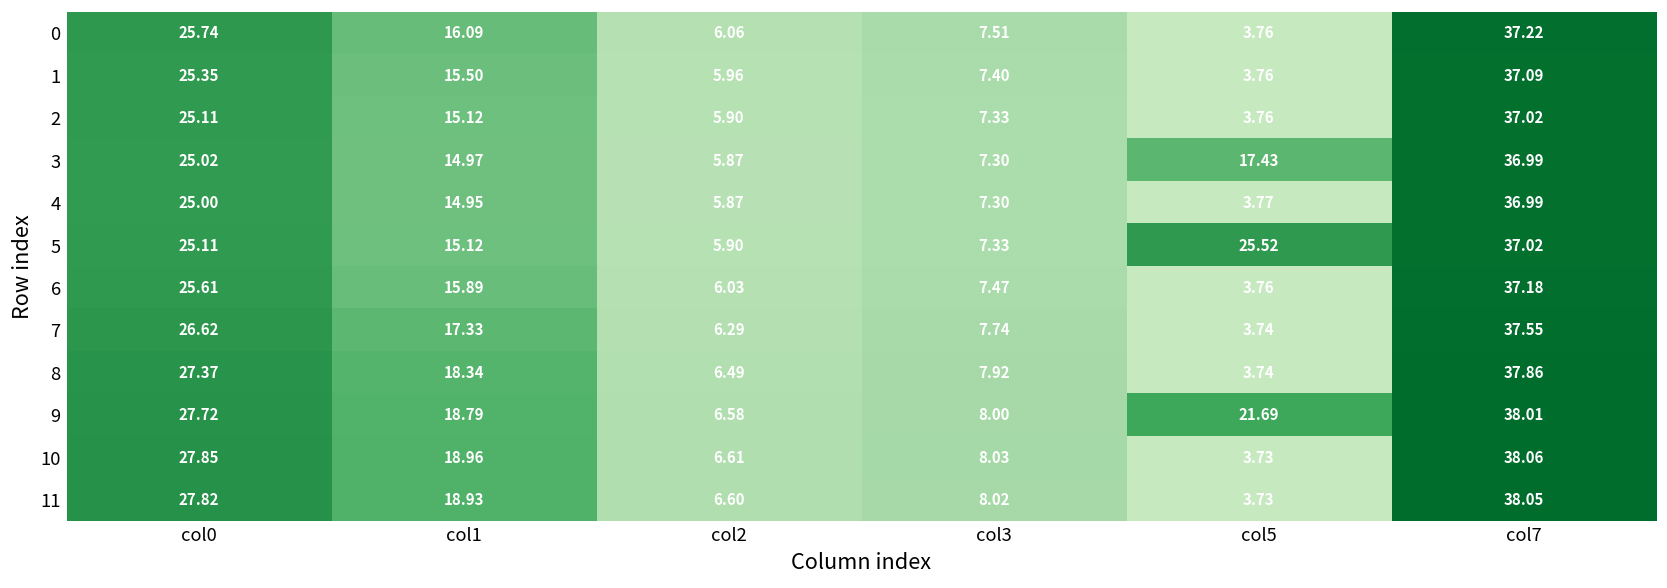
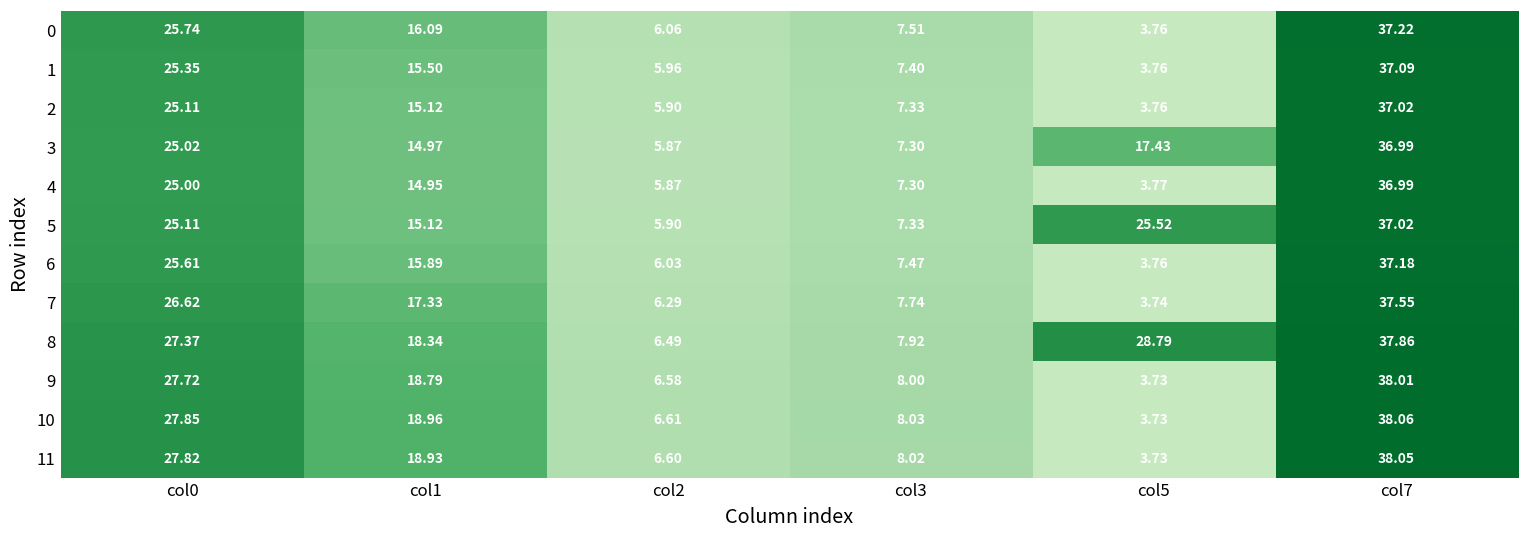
  {
    "0": {
      "col0": 25.74,
      "col1": 16.09,
      "col2": 6.06,
      "col3": 7.51,
      "col5": 3.76,
      "col7": 37.22
    },
    "1": {
      "col0": 25.35,
      "col1": 15.50,
      "col2": 5.96,
      "col3": 7.40,
      "col5": 3.76,
      "col7": 37.09
    },
    "2": {
      "col0": 25.11,
      "col1": 15.12,
      "col2": 5.90,
      "col3": 7.33,
      "col5": 3.76,
      "col7": 37.02
    },
    "3": {
      "col0": 25.02,
      "col1": 14.97,
      "col2": 5.87,
      "col3": 7.30,
      "col5": 17.43,
      "col7": 36.99
    },
    "4": {
      "col0": 25.00,
      "col1": 14.95,
      "col2": 5.87,
      "col3": 7.30,
      "col5": 3.77,
      "col7": 36.99
    },
    "5": {
      "col0": 25.11,
      "col1": 15.12,
      "col2": 5.90,
      "col3": 7.33,
      "col5": 25.52,
      "col7": 37.02
    },
    "6": {
      "col0": 25.61,
      "col1": 15.89,
      "col2": 6.03,
      "col3": 7.47,
      "col5": 3.76,
      "col7": 37.18
    },
    "7": {
      "col0": 26.62,
      "col1": 17.33,
      "col2": 6.29,
      "col3": 7.74,
      "col5": 3.74,
      "col7": 37.55
    },
    "8": {
      "col0": 27.37,
      "col1": 18.34,
      "col2": 6.49,
      "col3": 7.92,
-     "col5": 3.74,
+     "col5": 28.79,
      "col7": 37.86
    },
    "9": {
      "col0": 27.72,
      "col1": 18.79,
      "col2": 6.58,
      "col3": 8.00,
-     "col5": 21.69,
+     "col5": 3.73,
      "col7": 38.01
    },
    "10": {
      "col0": 27.85,
      "col1": 18.96,
      "col2": 6.61,
      "col3": 8.03,
      "col5": 3.73,
      "col7": 38.06
    },
    "11": {
      "col0": 27.82,
      "col1": 18.93,
      "col2": 6.60,
      "col3": 8.02,
      "col5": 3.73,
      "col7": 38.05
    }
  }
